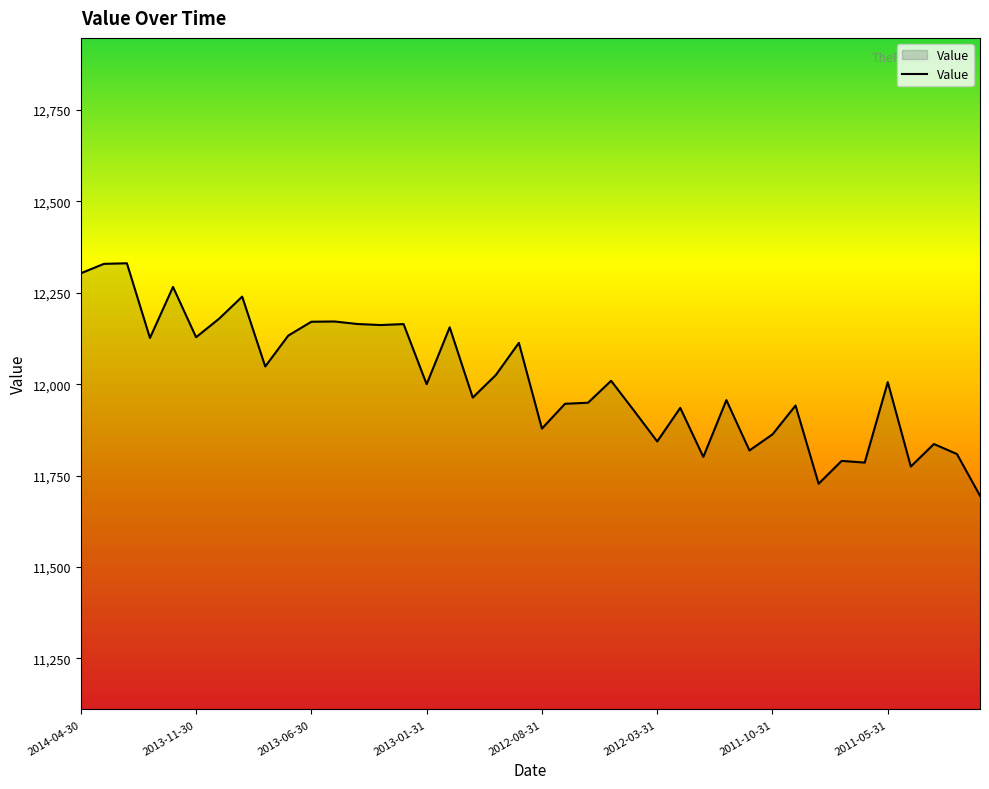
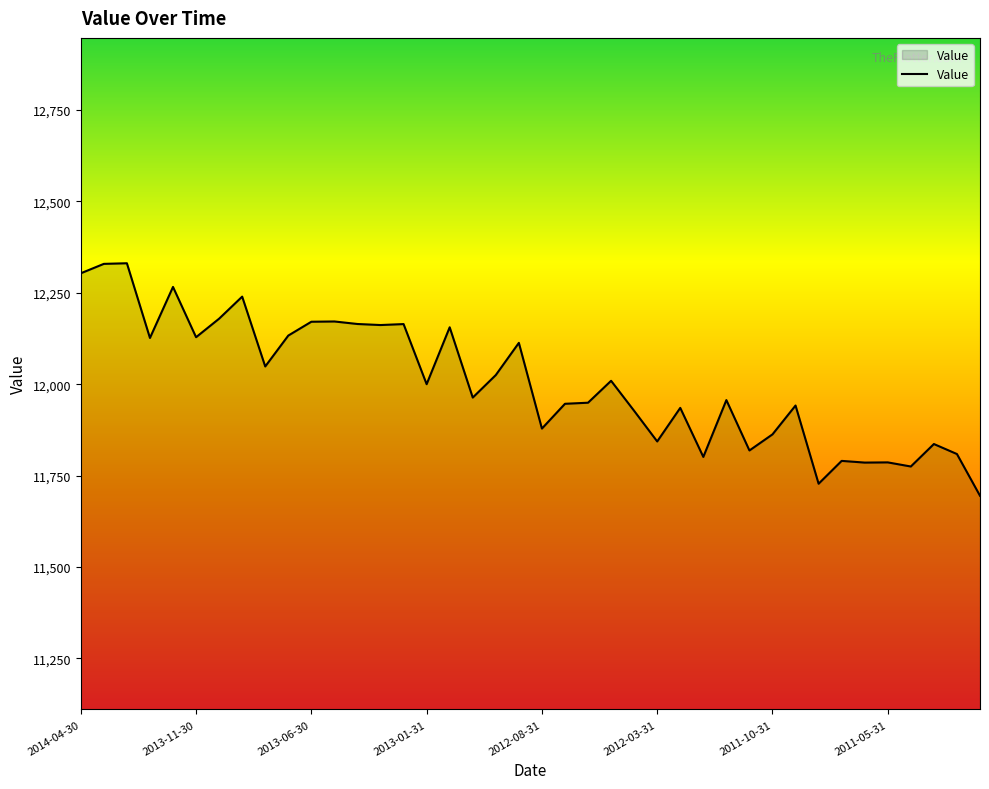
  {
    "2014-04-30": "12,300",
    "2013-11-30": "12,130",
    "2013-06-30": "12,170",
    "2013-01-31": "12,000",
    "2012-08-31": "11,880",
    "2012-03-31": "11,840",
    "2011-10-31": "11,860",
-   "2011-05-31": "12,010"
+   "2011-05-31": "11,790"
  }
